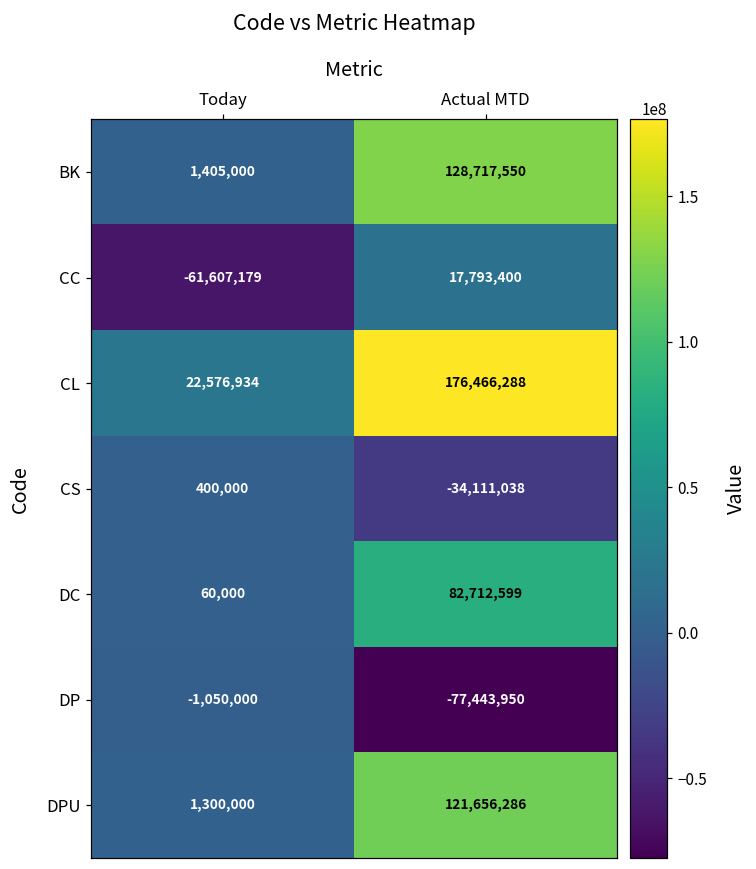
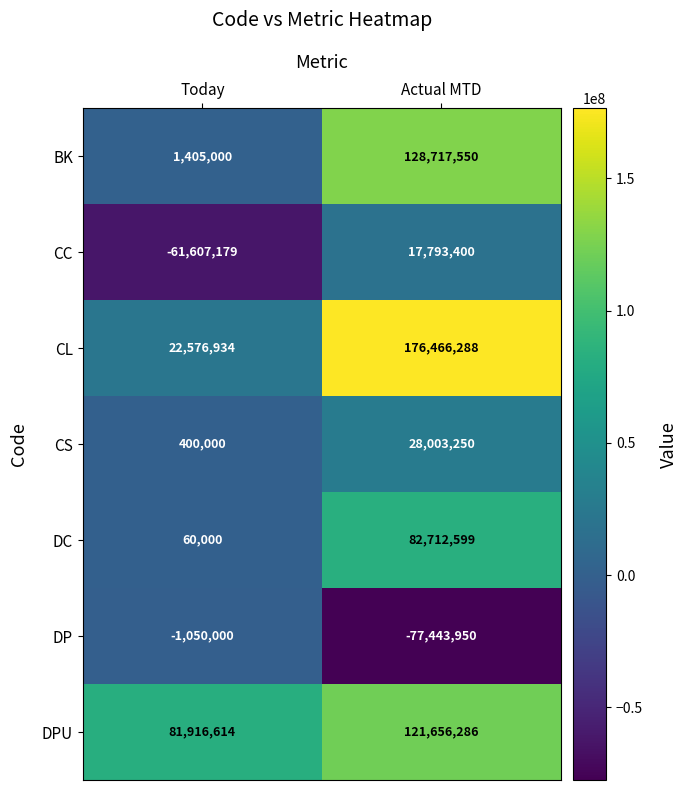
  {
    "BK": {
      "Today": "1,405,000",
      "Actual MTD": "128,717,550"
    },
    "CC": {
      "Today": "-61,607,179",
      "Actual MTD": "17,793,400"
    },
    "CL": {
      "Today": "22,576,934",
      "Actual MTD": "176,466,288"
    },
    "CS": {
      "Today": "400,000",
-     "Actual MTD": "-34,111,038"
+     "Actual MTD": "28,003,250"
    },
    "DC": {
      "Today": "60,000",
      "Actual MTD": "82,712,599"
    },
    "DP": {
      "Today": "-1,050,000",
      "Actual MTD": "-77,443,950"
    },
    "DPU": {
-     "Today": "1,300,000",
+     "Today": "81,916,614",
      "Actual MTD": "121,656,286"
    }
  }
